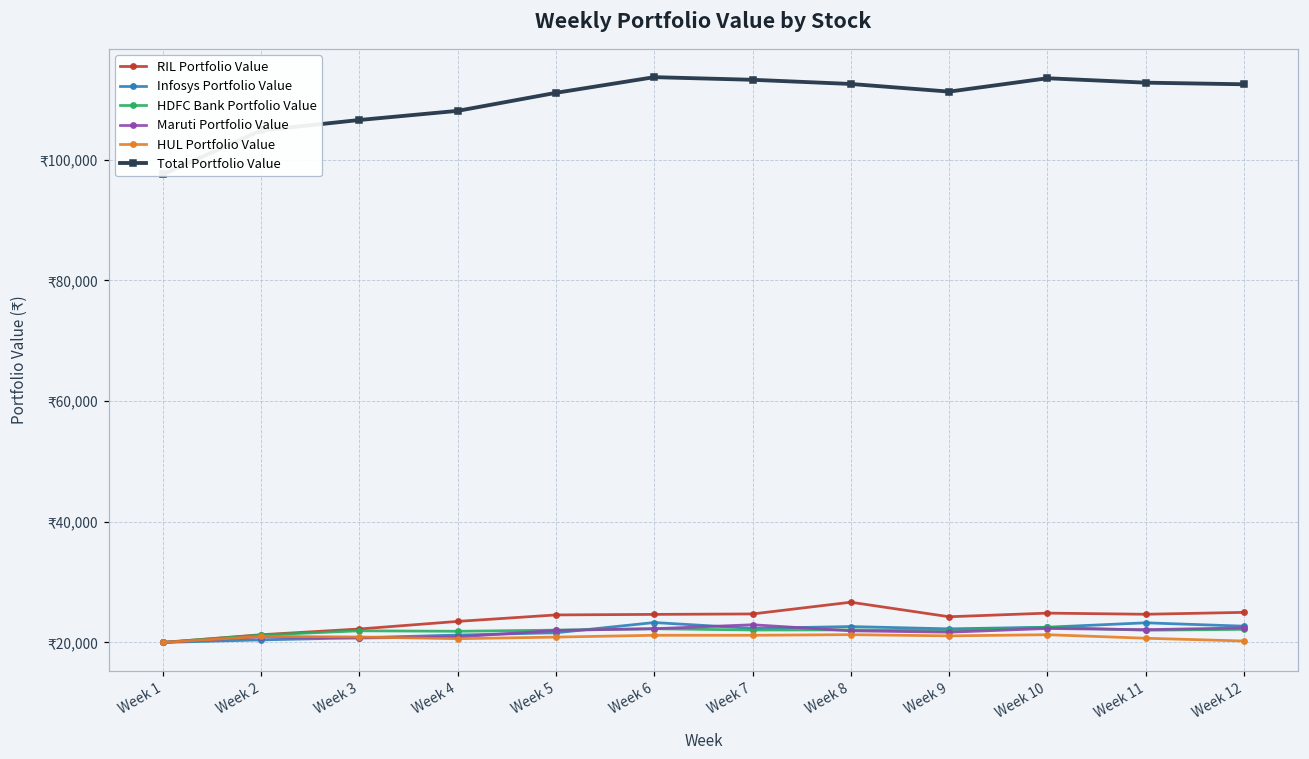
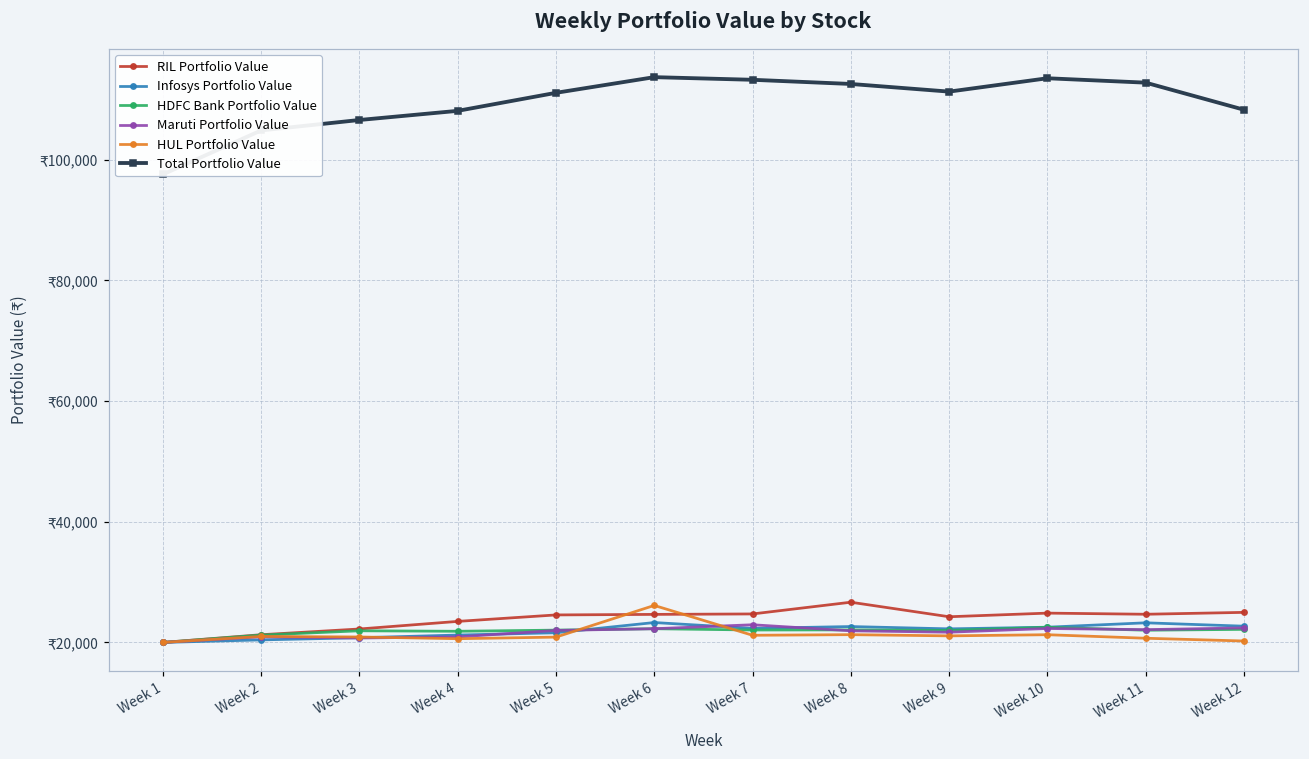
  {
    "RIL Portfolio Value": {
      "Week 4": "₹23,000",
      "Week 5": "₹25,000",
      "Week 6": "₹25,000",
      "Week 7": "₹25,000",
      "Week 8": "₹27,000",
      "Week 9": "₹24,000",
      "Week 10": "₹25,000",
      "Week 11": "₹25,000",
      "Week 12": "₹25,000"
    },
    "Infosys Portfolio Value": {
      "Week 2": "₹20,000",
      "Week 6": "₹23,000",
      "Week 8": "₹23,000",
      "Week 11": "₹23,000"
    },
    "HDFC Bank Portfolio Value": {
      "Week 4": "₹22,000"
    },
    "Maruti Portfolio Value": {
      "Week 7": "₹23,000"
    },
    "HUL Portfolio Value": {
      "Week 5": "₹21,000",
-     "Week 6": "₹21,000",
+     "Week 6": "₹26,000",
      "Week 7": "₹21,000",
      "Week 8": "₹21,000",
      "Week 9": "₹21,000",
      "Week 10": "₹21,000",
      "Week 11": "₹21,000",
      "Week 12": "₹20,000"
    },
    "Total Portfolio Value": {
      "Week 3": "₹107,000",
      "Week 4": "₹108,000",
      "Week 5": "₹111,000",
      "Week 6": "₹114,000",
      "Week 7": "₹113,000",
      "Week 8": "₹113,000",
      "Week 9": "₹111,000",
      "Week 10": "₹113,000",
      "Week 11": "₹113,000",
-     "Week 12": "₹112,000"
+     "Week 12": "₹108,000"
    }
  }
